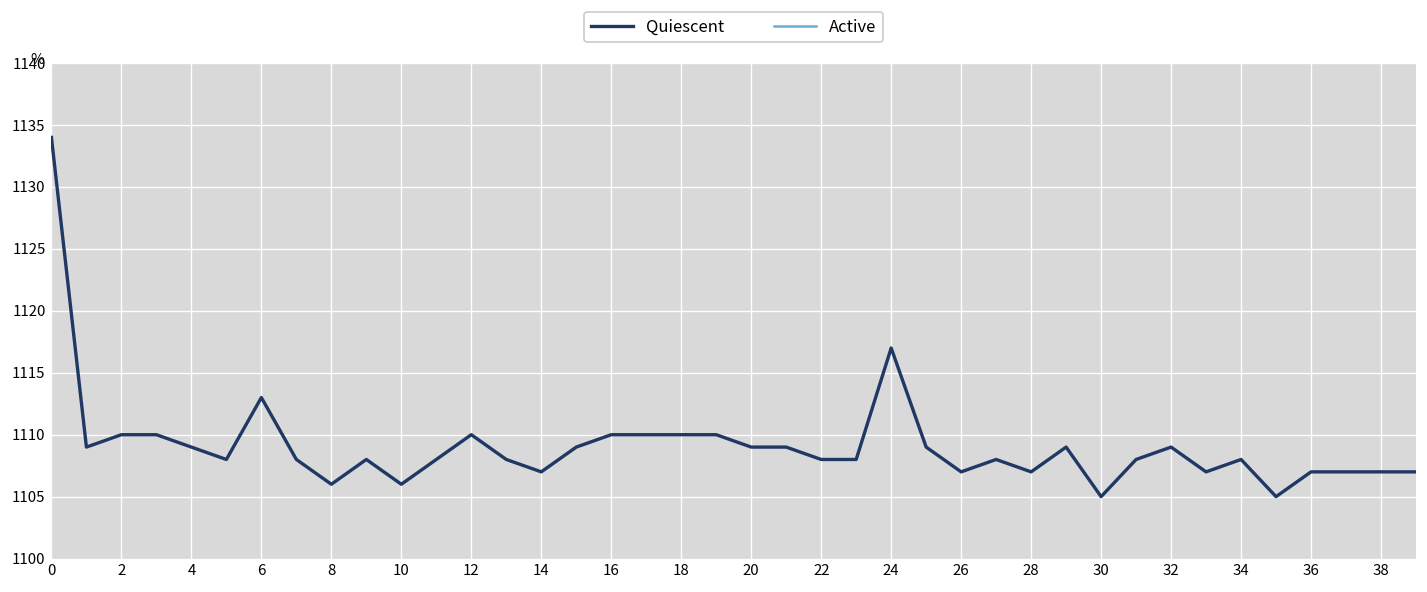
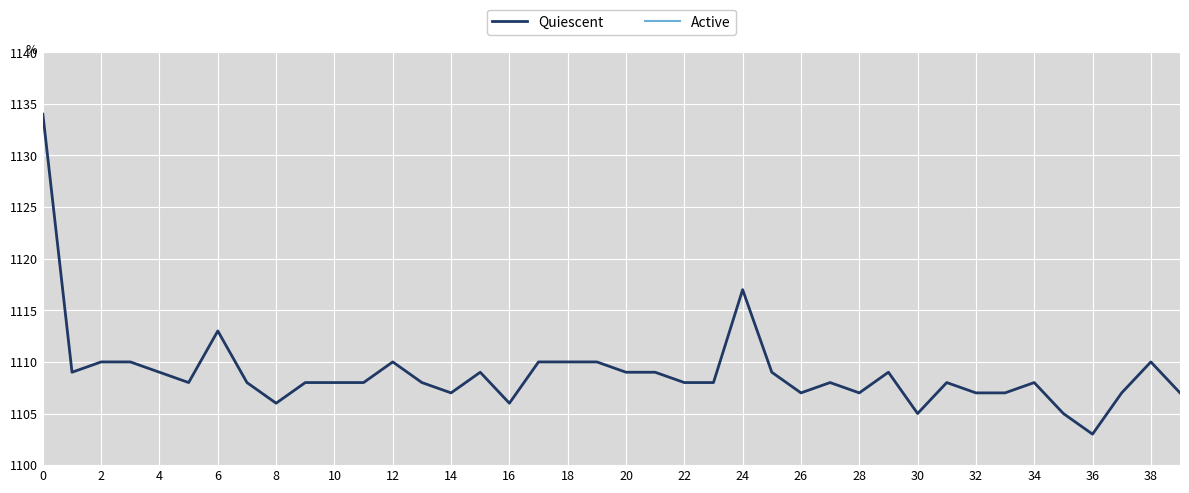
  {
    "Quiescent": {
      "0": 1134,
      "2": 1110,
      "4": 1109,
      "6": 1113,
      "8": 1106,
-     "10": 1106,
+     "10": 1108,
      "12": 1110,
      "14": 1107,
-     "16": 1110,
+     "16": 1106,
      "18": 1110,
      "20": 1109,
      "22": 1108,
      "24": 1117,
      "26": 1107,
      "28": 1107,
      "30": 1105,
-     "32": 1109,
+     "32": 1107,
      "34": 1108,
-     "36": 1107,
-     "38": 1107
+     "36": 1103,
+     "38": 1110
    }
  }
